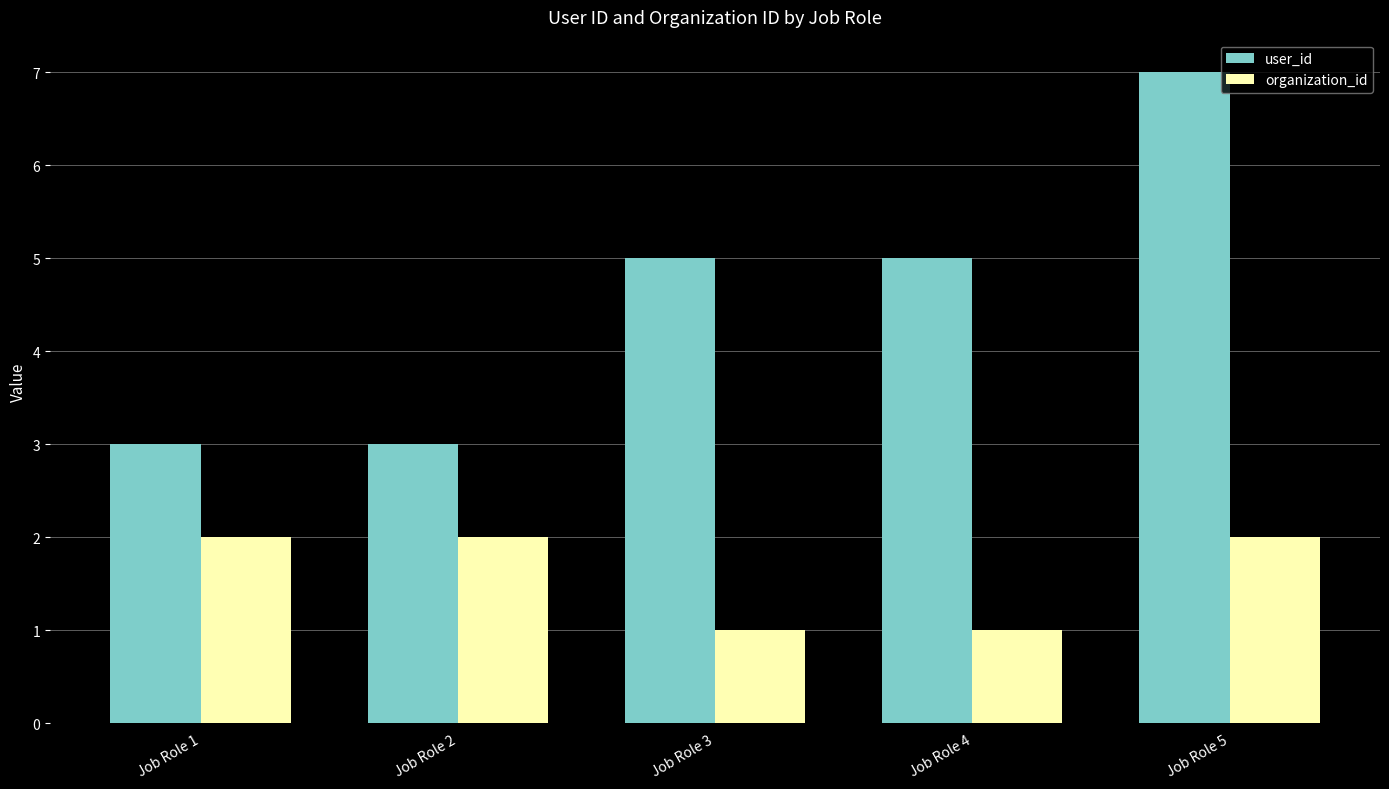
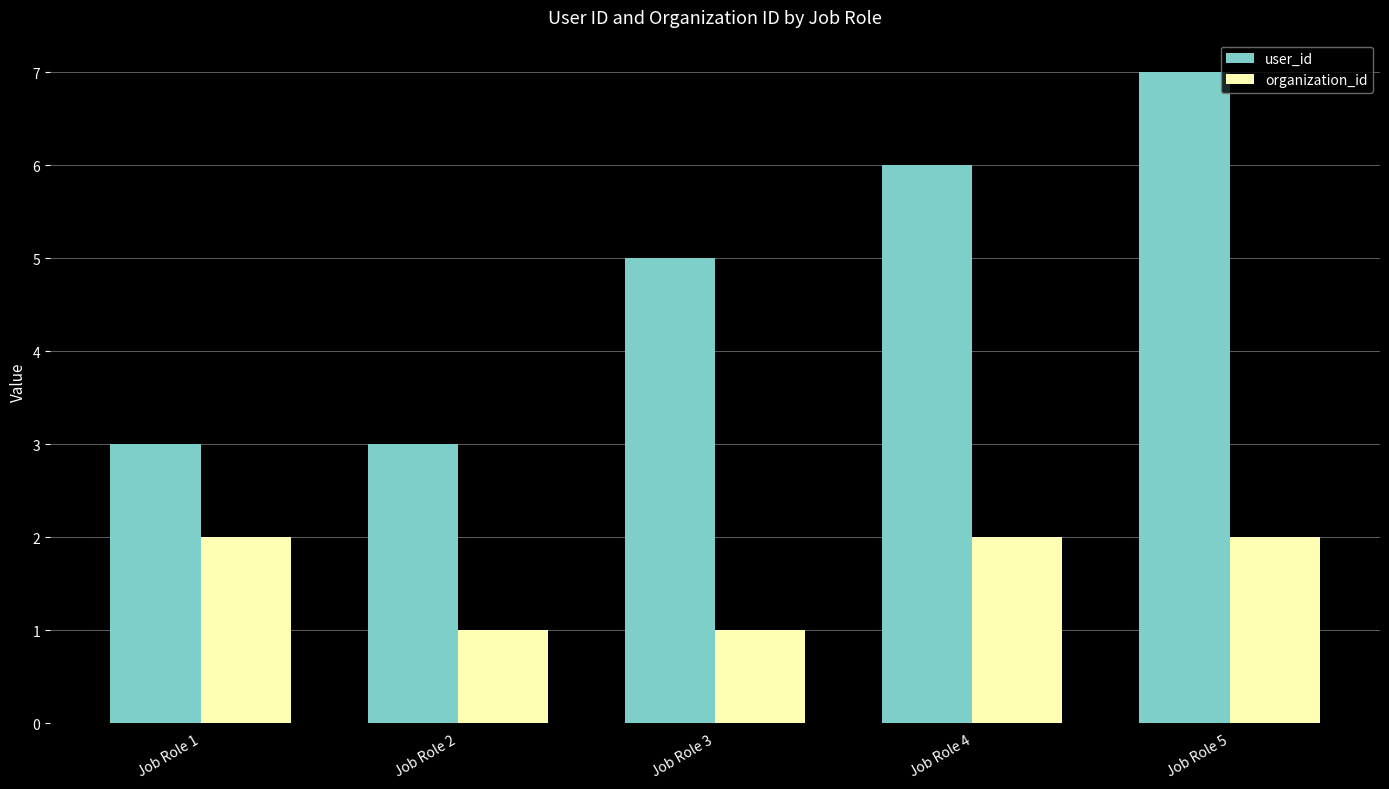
  {
    "user_id": {
      "Job Role 1": 3,
      "Job Role 2": 3,
      "Job Role 3": 5,
-     "Job Role 4": 5,
+     "Job Role 4": 6,
      "Job Role 5": 7
    },
    "organization_id": {
      "Job Role 1": 2,
-     "Job Role 2": 2,
+     "Job Role 2": 1,
      "Job Role 3": 1,
-     "Job Role 4": 1,
+     "Job Role 4": 2,
      "Job Role 5": 2
    }
  }
